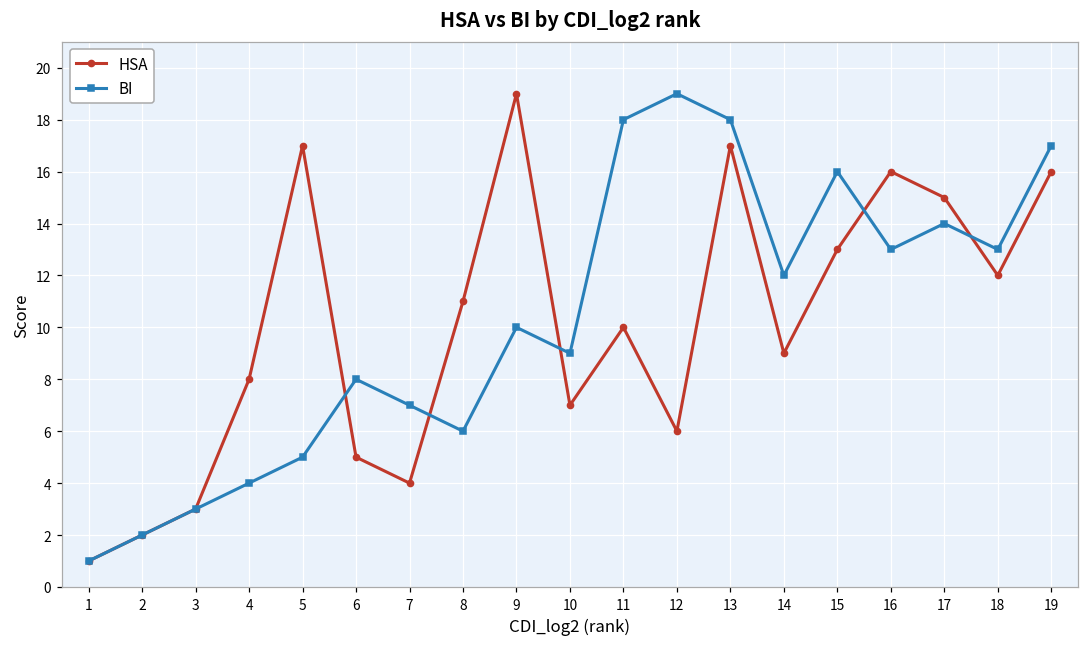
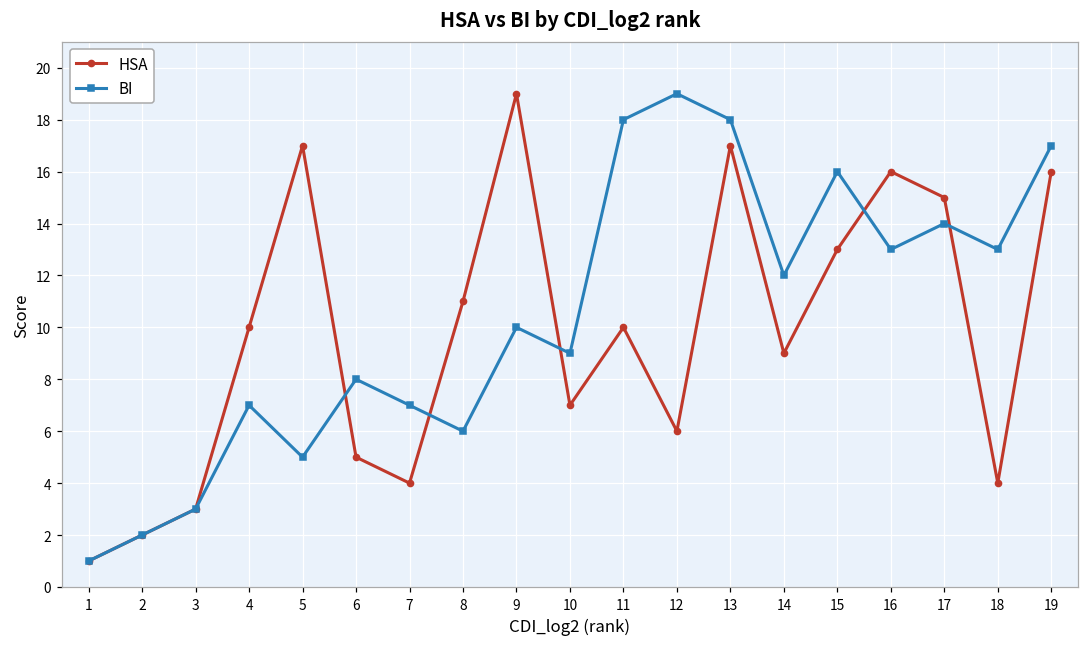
  {
    "HSA": {
-     "4": 8,
+     "4": 10,
      "5": 17,
      "6": 5,
      "7": 4,
      "8": 11,
      "9": 19,
      "10": 7,
      "11": 10,
      "12": 6,
      "13": 17,
      "14": 9,
      "15": 13,
      "16": 16,
      "17": 15,
-     "18": 12,
+     "18": 4,
      "19": 16
    },
    "BI": {
-     "4": 4,
+     "4": 7,
      "5": 5,
      "6": 8,
      "7": 7,
      "8": 6,
      "9": 10,
      "10": 9,
      "11": 18,
      "12": 19,
      "13": 18,
      "14": 12,
      "15": 16,
      "16": 13,
      "17": 14,
      "18": 13,
      "19": 17
    }
  }
